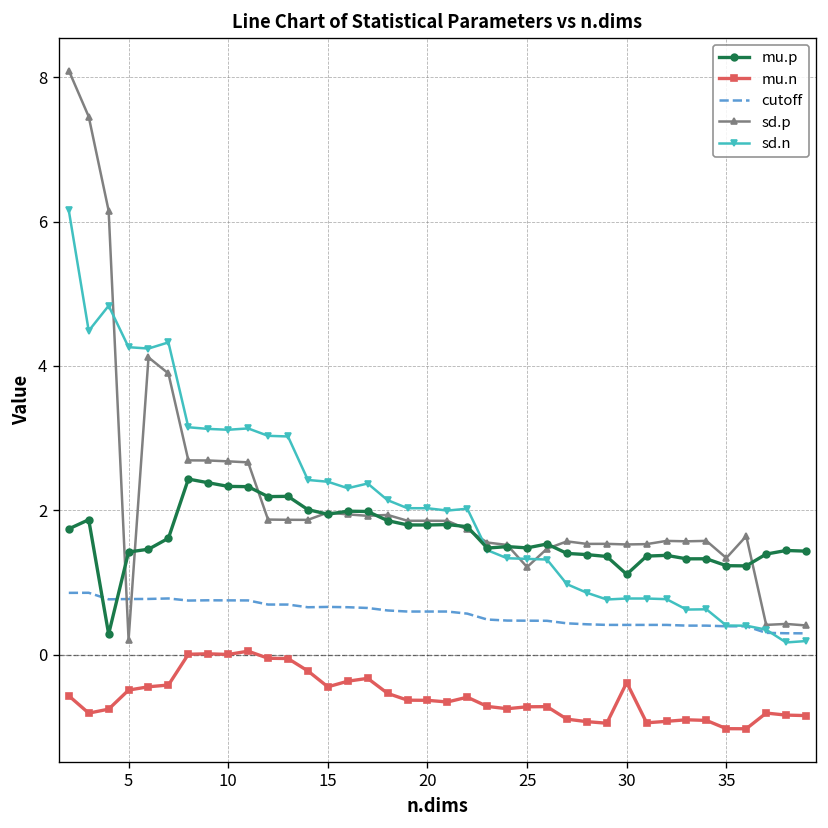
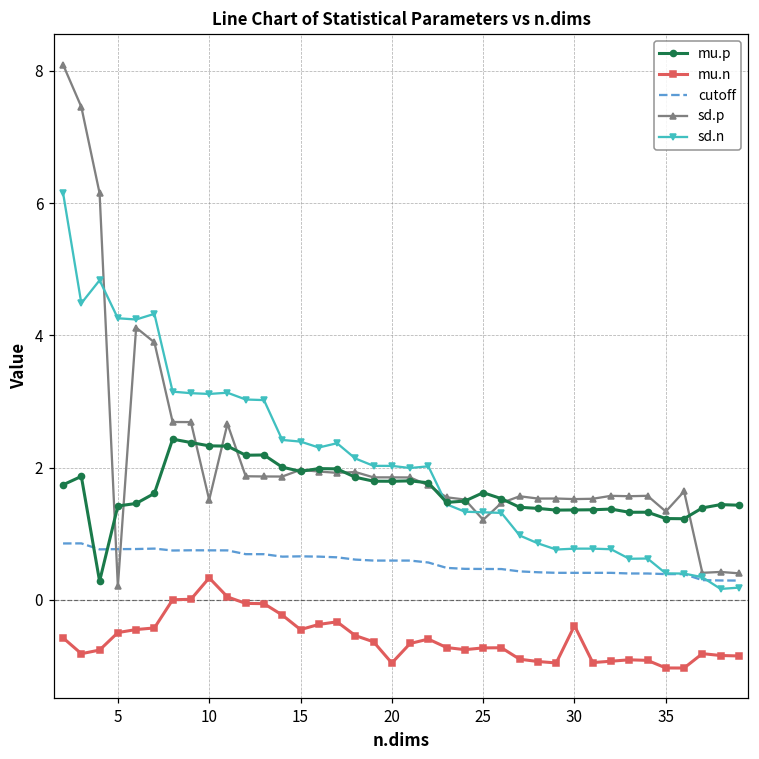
  {
    "mu.p": {
      "5": 1.4,
      "10": 2.3,
      "20": 1.8,
-     "25": 1.5,
-     "30": 1.1,
+     "25": 1.6,
+     "30": 1.4,
      "35": 1.2
    },
    "mu.n": {
      "5": -0.5,
-     "10": 0.0,
+     "10": 0.3,
      "15": -0.4,
-     "20": -0.6,
+     "20": -1.0,
      "25": -0.7,
      "30": -0.4,
      "35": -1.0
    },
    "sd.p": {
      "5": 0.2,
-     "10": 2.7,
+     "10": 1.5,
      "20": 1.9,
      "25": 1.2,
      "30": 1.5,
      "35": 1.3
    }
  }
